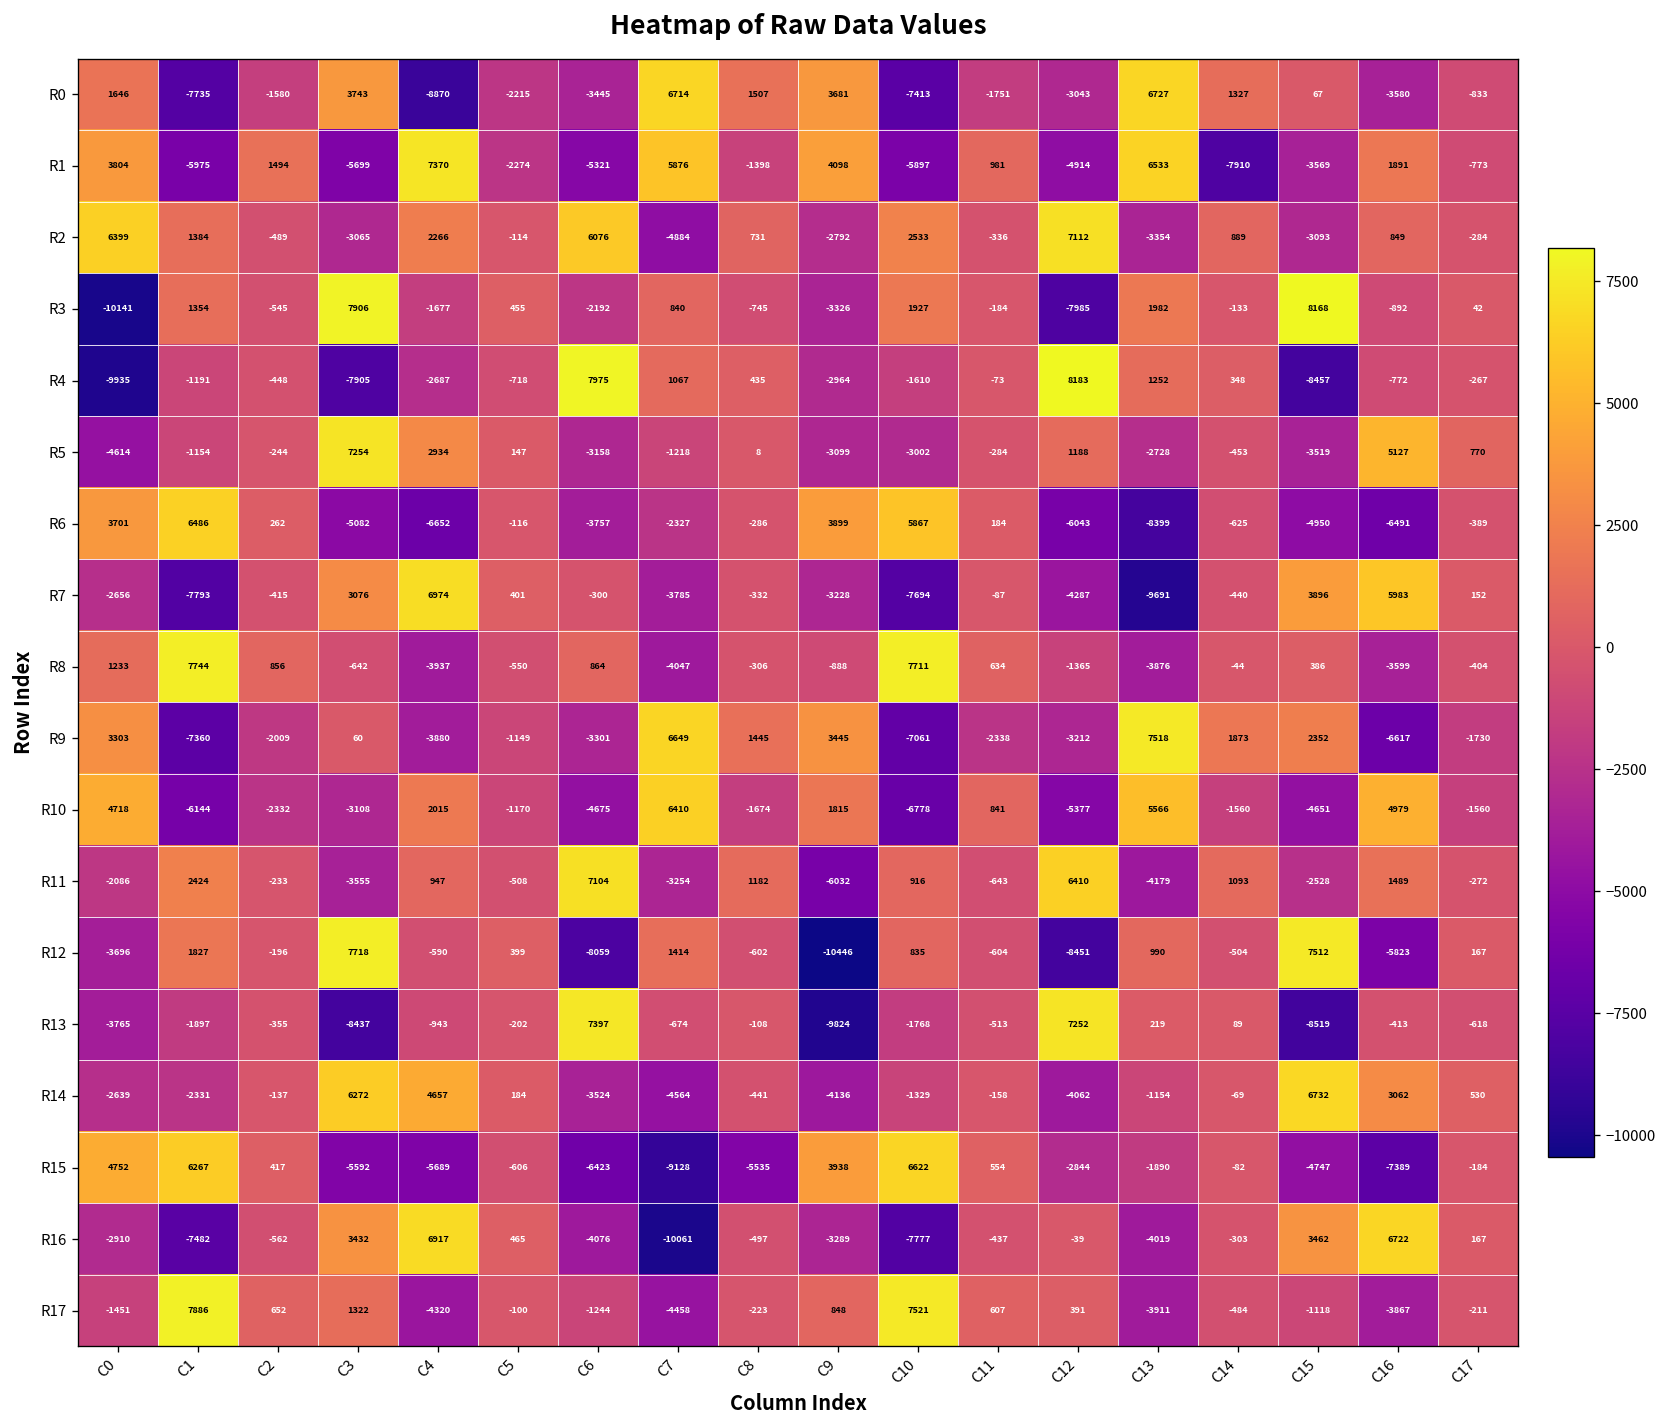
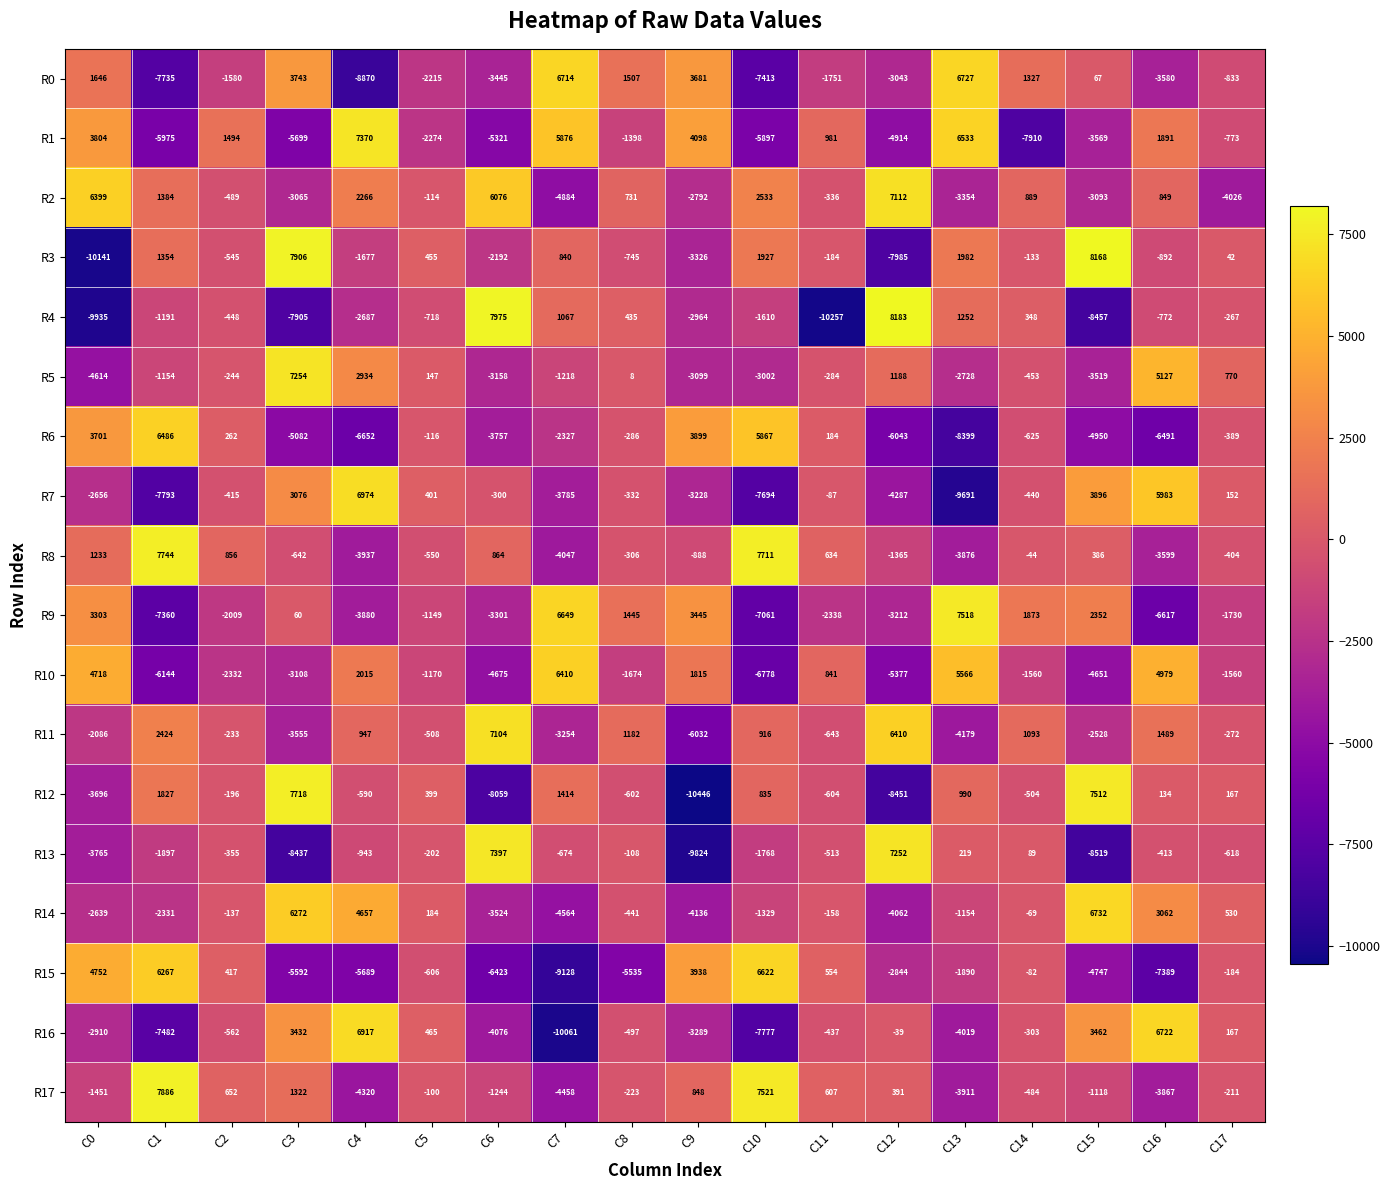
  {
    "R2": {
      "C0": 6399,
      "C1": 1384,
      "C2": -489,
      "C3": -3065,
      "C4": 2266,
      "C5": -114,
      "C6": 6076,
      "C7": -4884,
      "C8": 731,
      "C9": -2792,
      "C10": 2533,
      "C11": -336,
      "C12": 7112,
      "C13": -3354,
      "C14": 889,
      "C15": -3093,
      "C16": 849,
-     "C17": -284
+     "C17": -4026
    },
    "R4": {
      "C0": -9935,
      "C1": -1191,
      "C2": -448,
      "C3": -7905,
      "C4": -2687,
      "C5": -718,
      "C6": 7975,
      "C7": 1067,
      "C8": 435,
      "C9": -2964,
      "C10": -1610,
-     "C11": -73,
+     "C11": -10257,
      "C12": 8183,
      "C13": 1252,
      "C14": 348,
      "C15": -8457,
      "C16": -772,
      "C17": -267
    },
    "R12": {
      "C0": -3696,
      "C1": 1827,
      "C2": -196,
      "C3": 7718,
      "C4": -590,
      "C5": 399,
      "C6": -8059,
      "C7": 1414,
      "C8": -602,
      "C9": -10446,
      "C10": 835,
      "C11": -604,
      "C12": -8451,
      "C13": 990,
      "C14": -504,
      "C15": 7512,
-     "C16": -5823,
+     "C16": 134,
      "C17": 167
    }
  }
